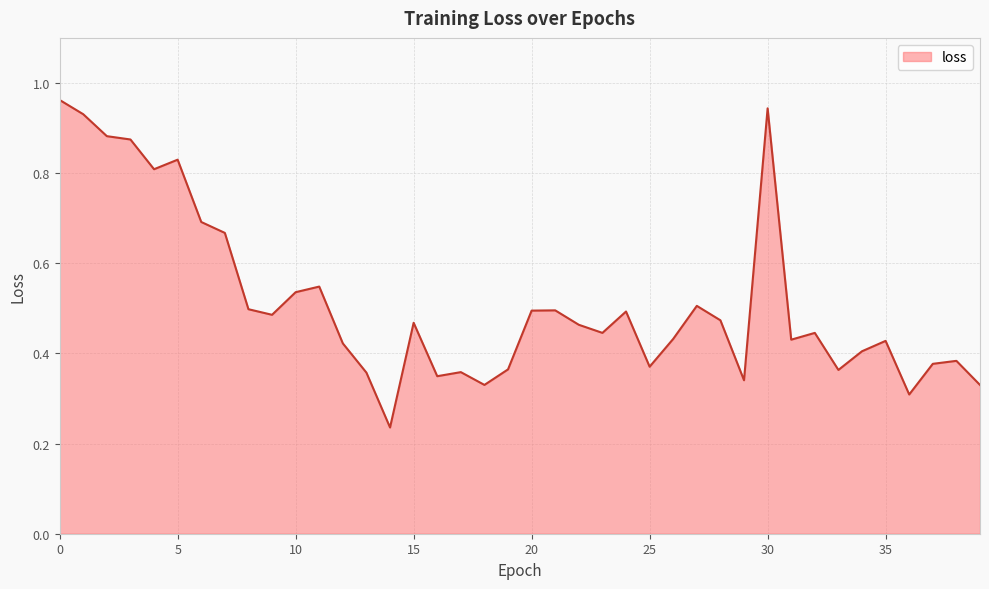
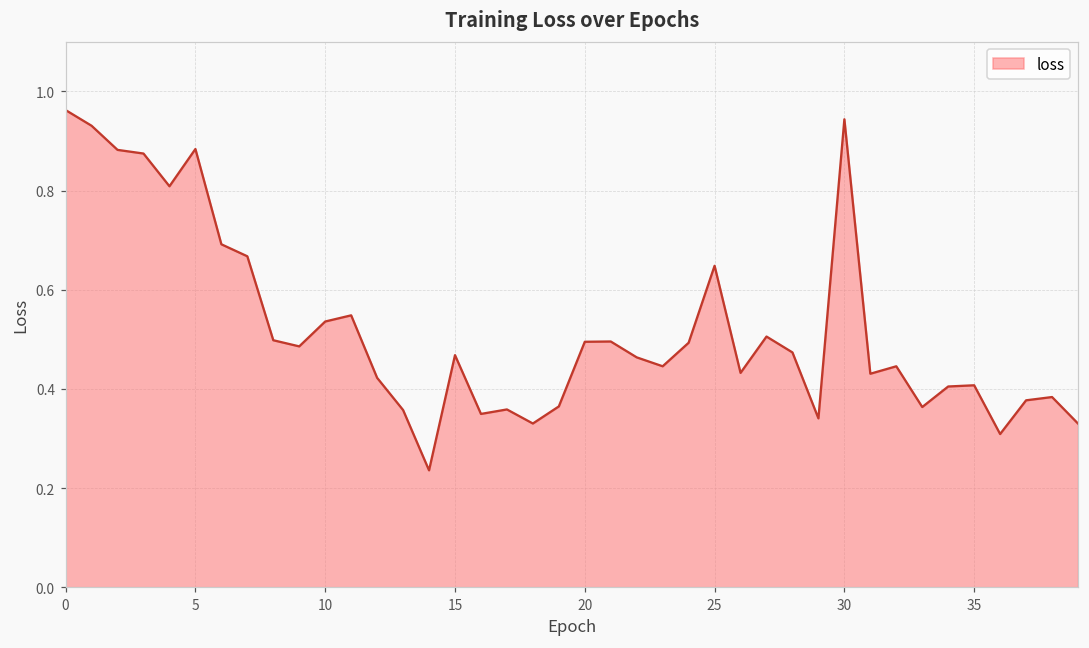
  {
    "0": 0.96,
-   "5": 0.83,
+   "5": 0.88,
    "10": 0.54,
    "15": 0.47,
    "20": 0.49,
-   "25": 0.37,
+   "25": 0.65,
    "30": 0.94,
-   "35": 0.43
+   "35": 0.41
  }
